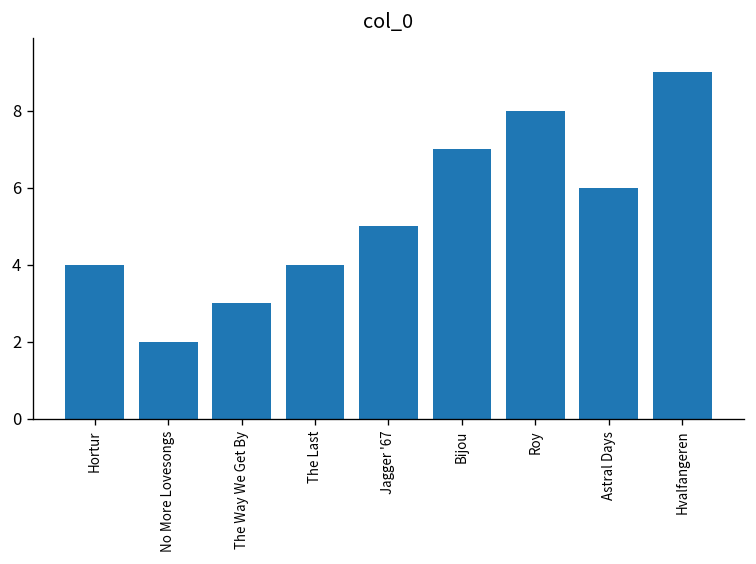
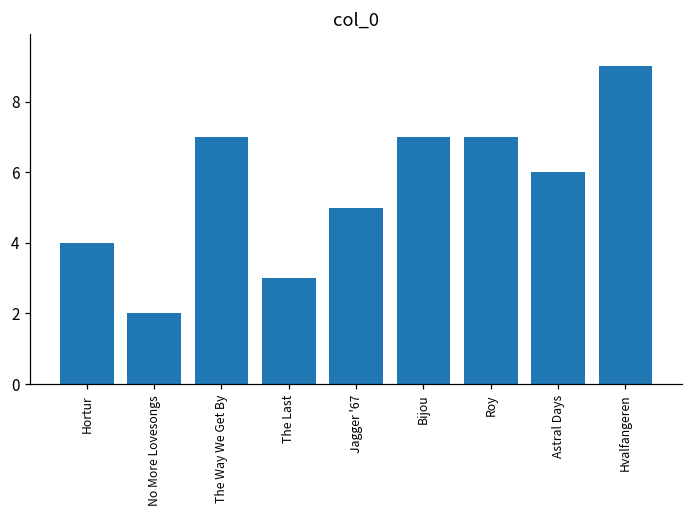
  {
    "Hortur": 4,
    "No More Lovesongs": 2,
-   "The Way We Get By": 3,
-   "The Last": 4,
+   "The Way We Get By": 7,
+   "The Last": 3,
    "Jagger '67": 5,
    "Bijou": 7,
-   "Roy": 8,
+   "Roy": 7,
    "Astral Days": 6,
    "Hvalfangeren": 9
  }
